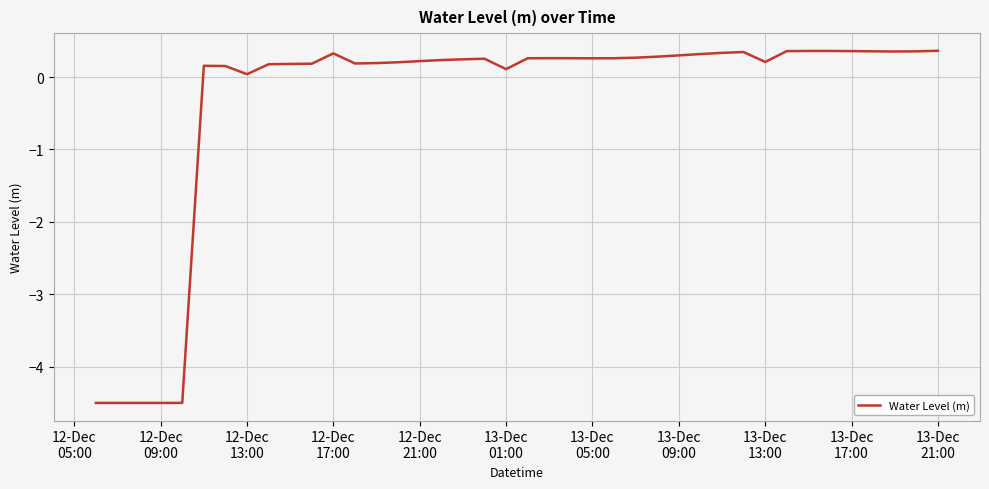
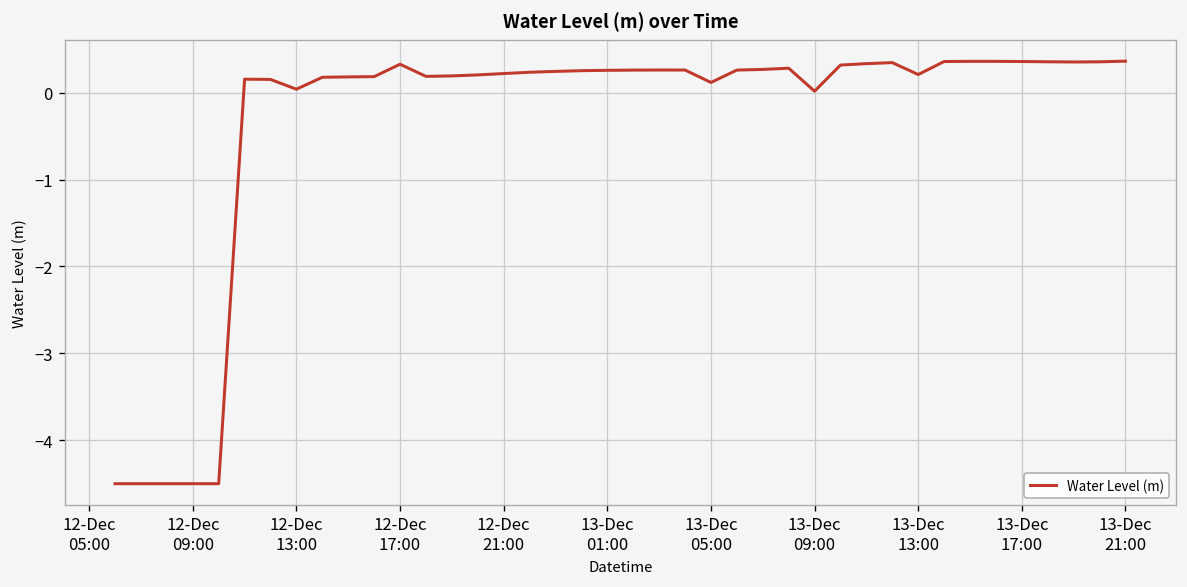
  {
    "12-Dec 09:00": -4.5,
    "12-Dec 13:00": 0.0,
    "12-Dec 17:00": 0.3,
    "12-Dec 21:00": 0.2,
-   "13-Dec 01:00": 0.1,
-   "13-Dec 05:00": 0.3,
-   "13-Dec 09:00": 0.3,
+   "13-Dec 01:00": 0.3,
+   "13-Dec 05:00": 0.1,
+   "13-Dec 09:00": 0.0,
    "13-Dec 13:00": 0.2,
    "13-Dec 17:00": 0.4,
    "13-Dec 21:00": 0.4
  }
